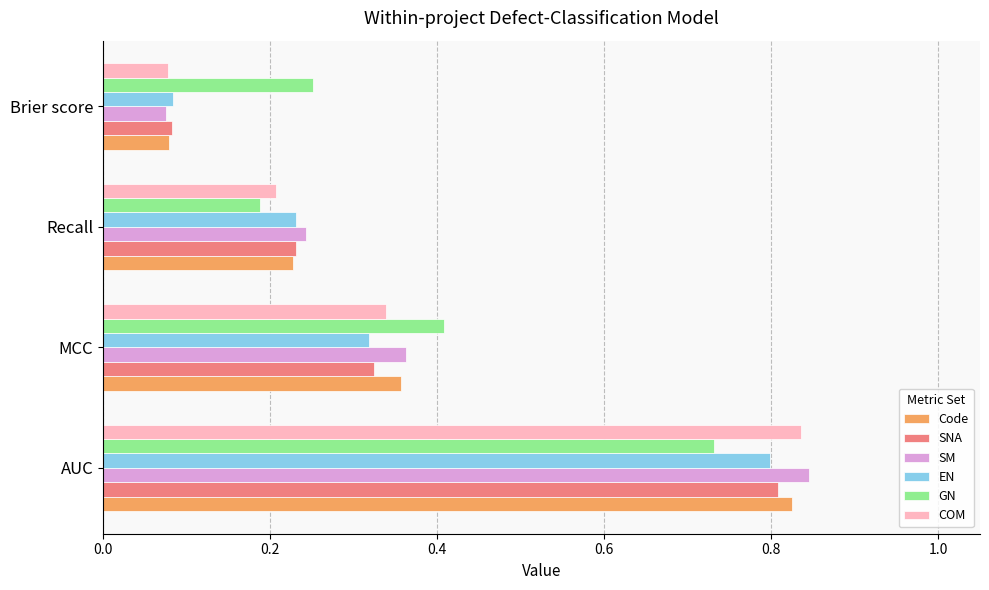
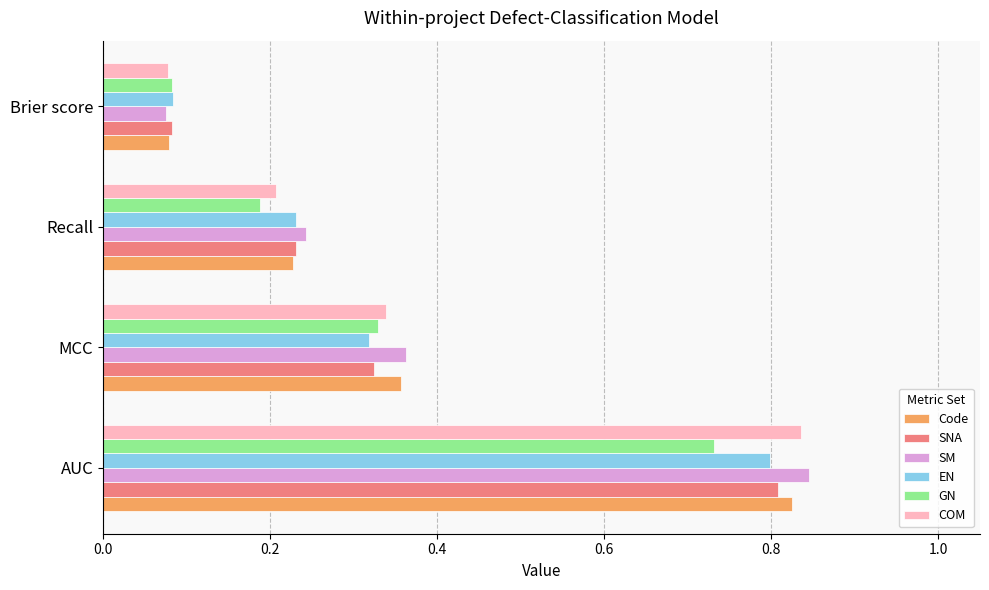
  {
    "EN": {
      "Brier score": 0.08,
      "Recall": 0.23,
      "MCC": 0.32,
      "AUC": 0.80
    },
    "GN": {
-     "Brier score": 0.25,
+     "Brier score": 0.08,
      "Recall": 0.19,
-     "MCC": 0.41,
+     "MCC": 0.33,
      "AUC": 0.73
    }
  }
